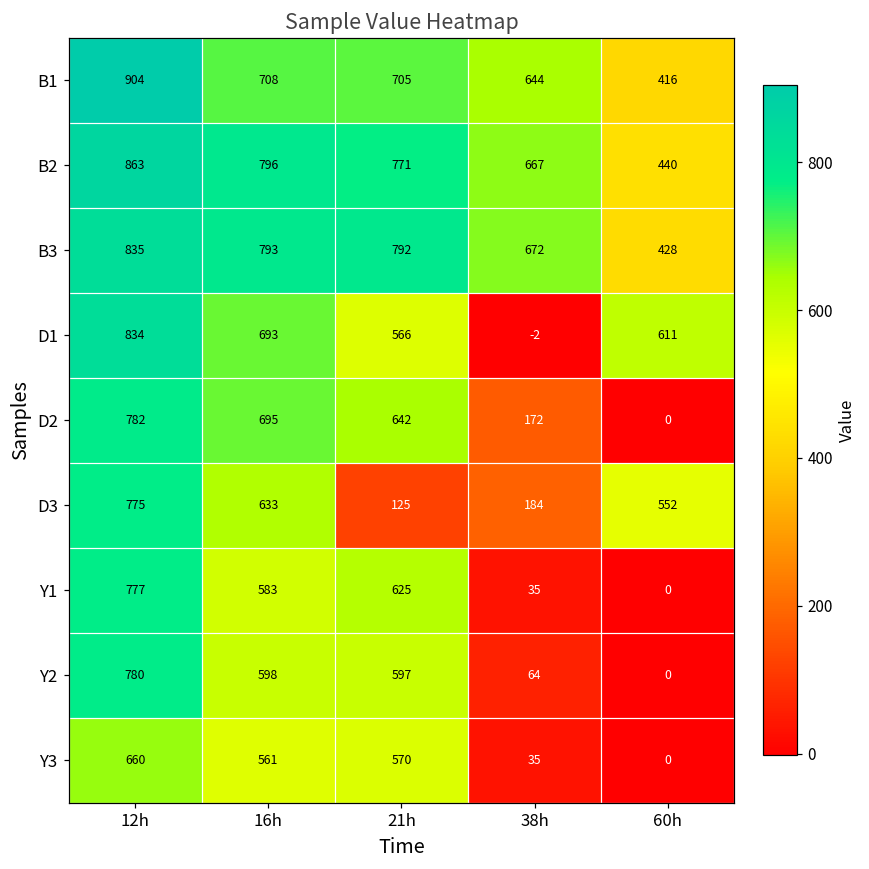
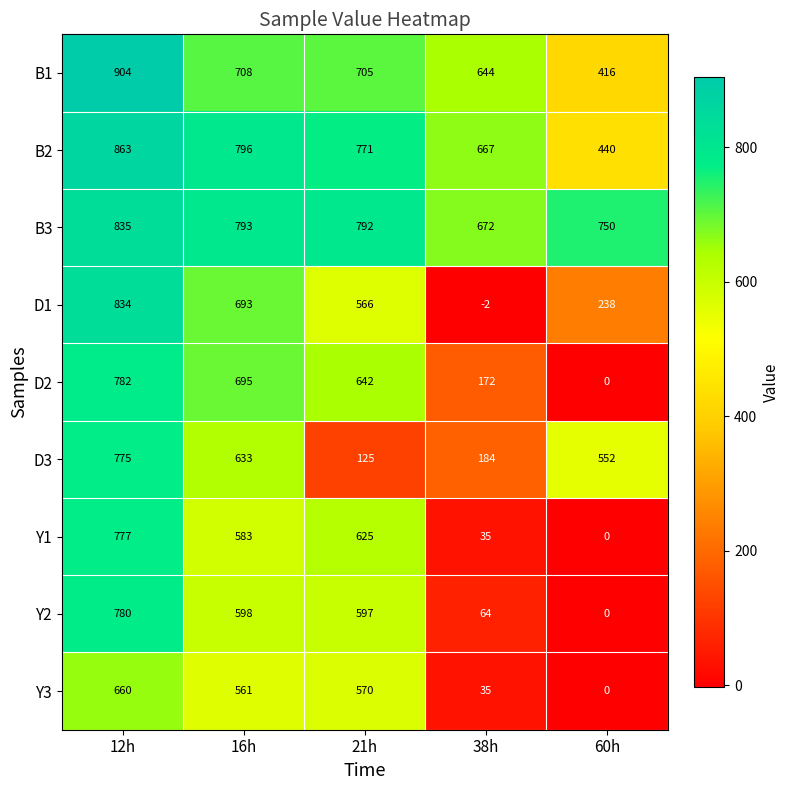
  {
    "B1": {
      "12h": 904,
      "16h": 708,
      "21h": 705,
      "38h": 644,
      "60h": 416
    },
    "B2": {
      "12h": 863,
      "16h": 796,
      "21h": 771,
      "38h": 667,
      "60h": 440
    },
    "B3": {
      "12h": 835,
      "16h": 793,
      "21h": 792,
      "38h": 672,
-     "60h": 428
+     "60h": 750
    },
    "D1": {
      "12h": 834,
      "16h": 693,
      "21h": 566,
      "38h": -2,
-     "60h": 611
+     "60h": 238
    },
    "D2": {
      "12h": 782,
      "16h": 695,
      "21h": 642,
      "38h": 172,
      "60h": 0
    },
    "D3": {
      "12h": 775,
      "16h": 633,
      "21h": 125,
      "38h": 184,
      "60h": 552
    },
    "Y1": {
      "12h": 777,
      "16h": 583,
      "21h": 625,
      "38h": 35,
      "60h": 0
    },
    "Y2": {
      "12h": 780,
      "16h": 598,
      "21h": 597,
      "38h": 64,
      "60h": 0
    },
    "Y3": {
      "12h": 660,
      "16h": 561,
      "21h": 570,
      "38h": 35,
      "60h": 0
    }
  }
